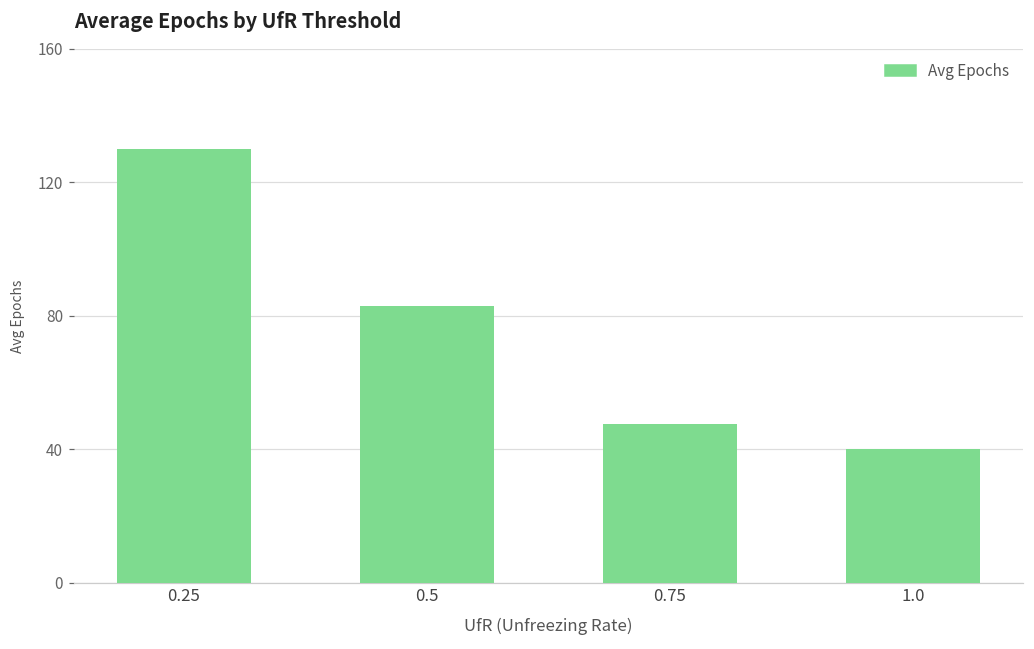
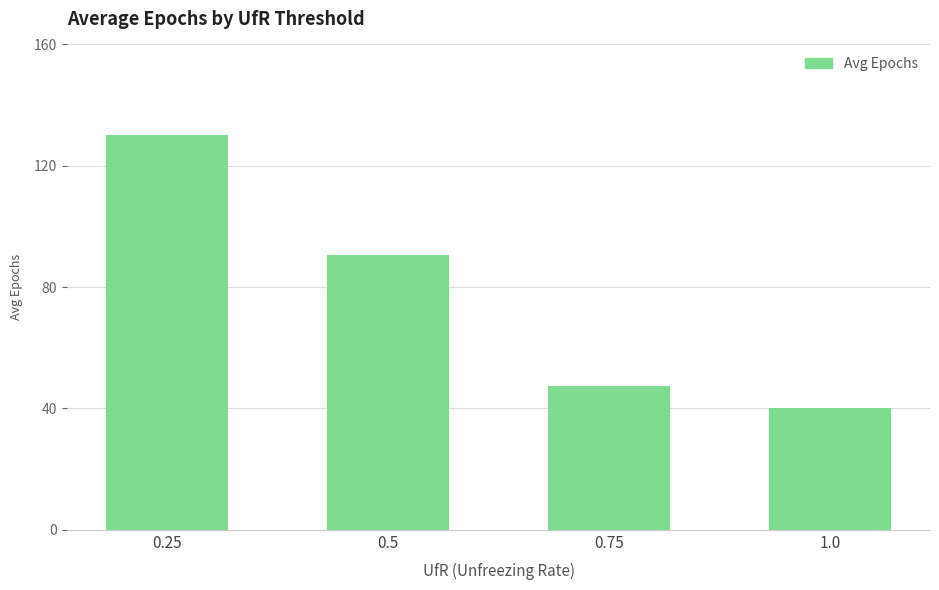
  {
    "0.25": 130,
-   "0.5": 83,
+   "0.5": 91,
    "0.75": 48,
    "1.0": 40
  }
